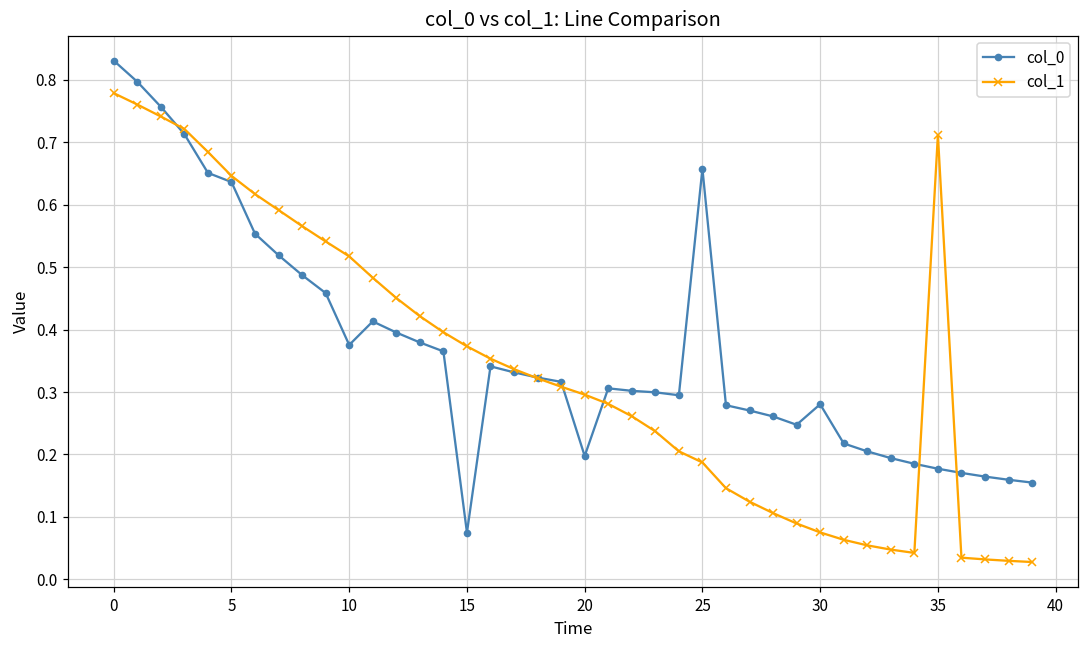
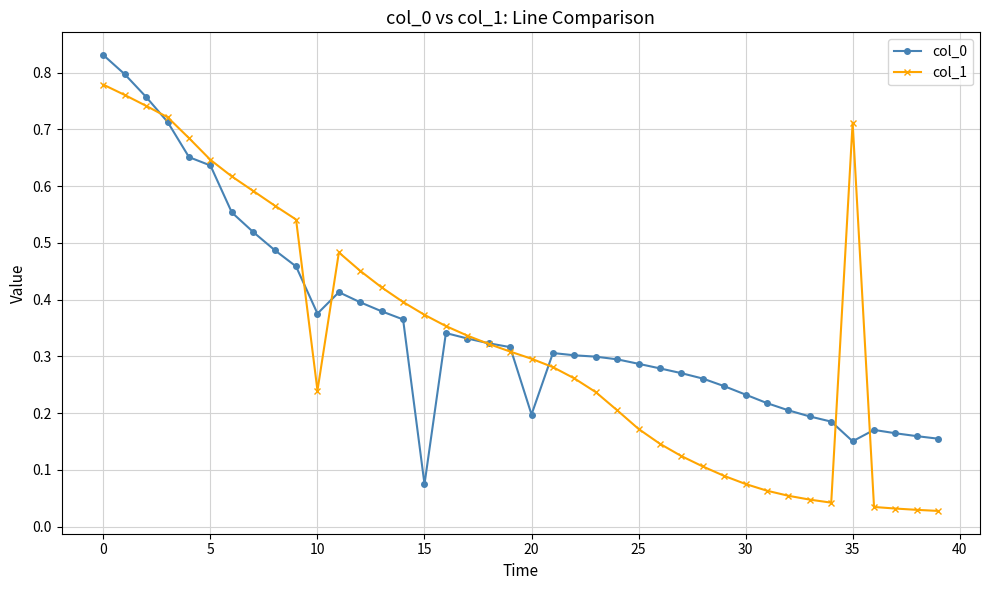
  {
    "col_0": {
      "0": 0.83,
      "5": 0.64,
      "10": 0.38,
      "15": 0.07,
      "20": 0.20,
-     "25": 0.66,
-     "30": 0.28,
-     "35": 0.18
+     "25": 0.29,
+     "30": 0.23,
+     "35": 0.15
    },
    "col_1": {
      "0": 0.78,
      "5": 0.65,
-     "10": 0.52,
+     "10": 0.24,
      "15": 0.37,
      "20": 0.30,
-     "25": 0.19,
+     "25": 0.17,
      "30": 0.08,
      "35": 0.71
    }
  }
